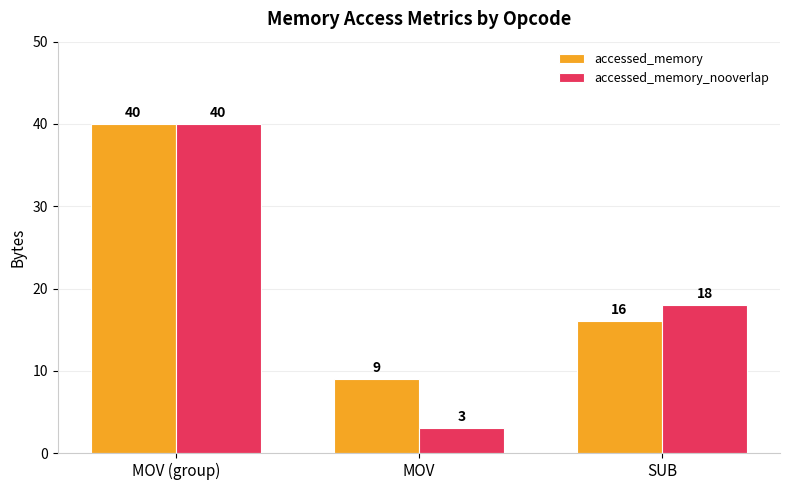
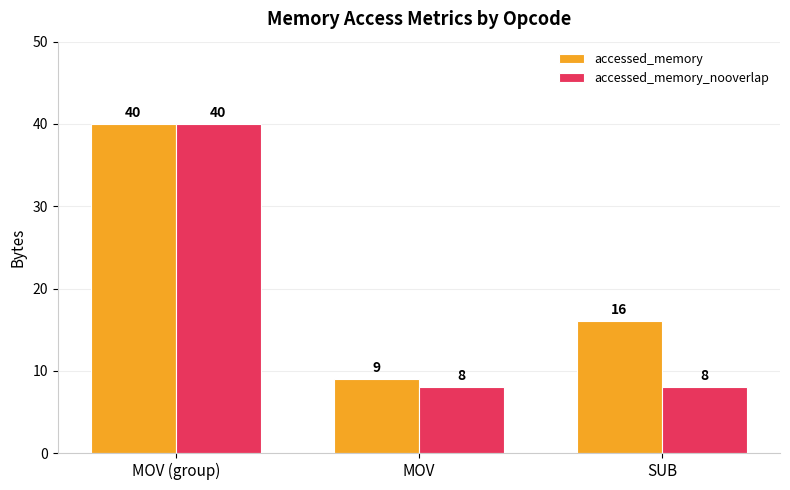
  {
    "accessed_memory": {
      "MOV (group)": 40,
      "MOV": 9,
      "SUB": 16
    },
    "accessed_memory_nooverlap": {
      "MOV (group)": 40,
-     "MOV": 3,
-     "SUB": 18
+     "MOV": 8,
+     "SUB": 8
    }
  }
